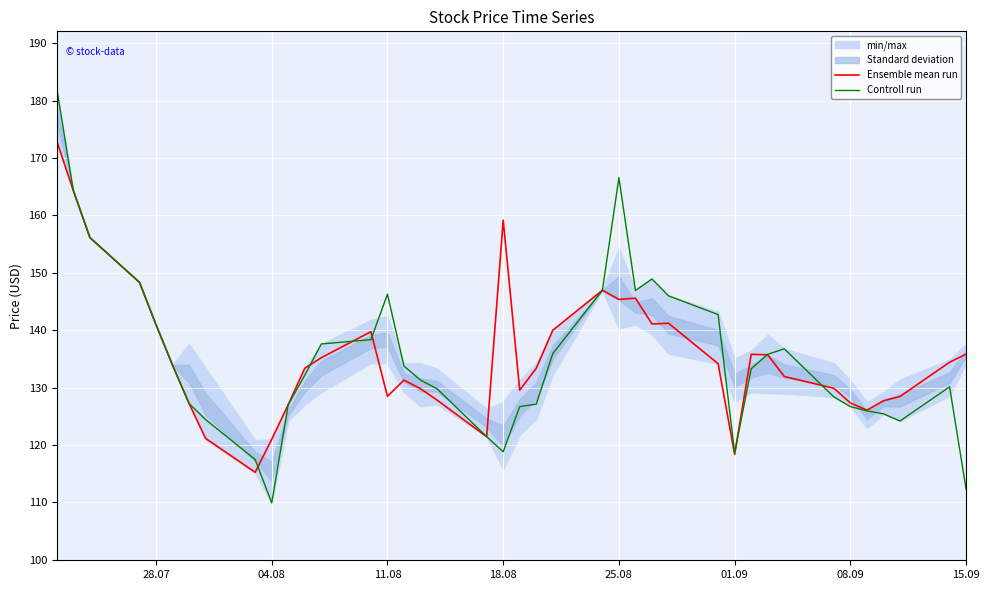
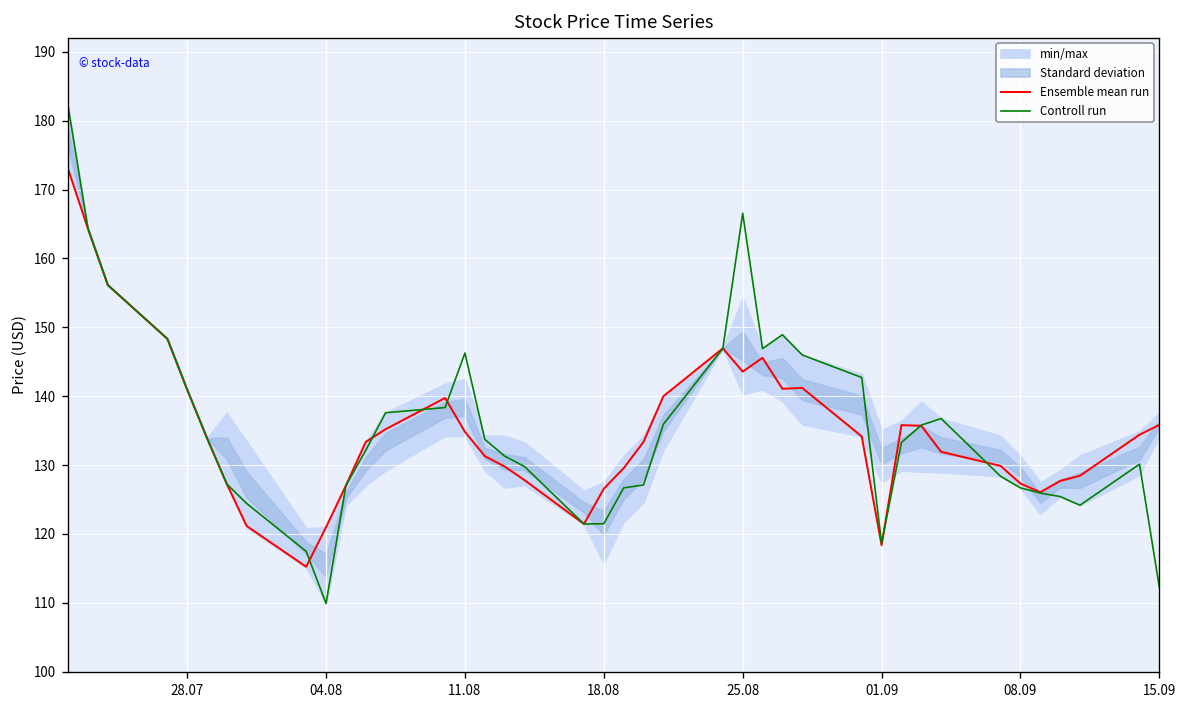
  {
    "Ensemble mean run": {
-     "11.08": 128,
-     "18.08": 159,
-     "25.08": 145,
+     "11.08": 135,
+     "18.08": 127,
+     "25.08": 144,
      "08.09": 127,
      "15.09": 136
    },
    "Controll run": {
      "04.08": 110,
      "11.08": 146,
-     "18.08": 119,
+     "18.08": 121,
      "25.08": 167,
      "08.09": 127,
      "15.09": 112
    }
  }
